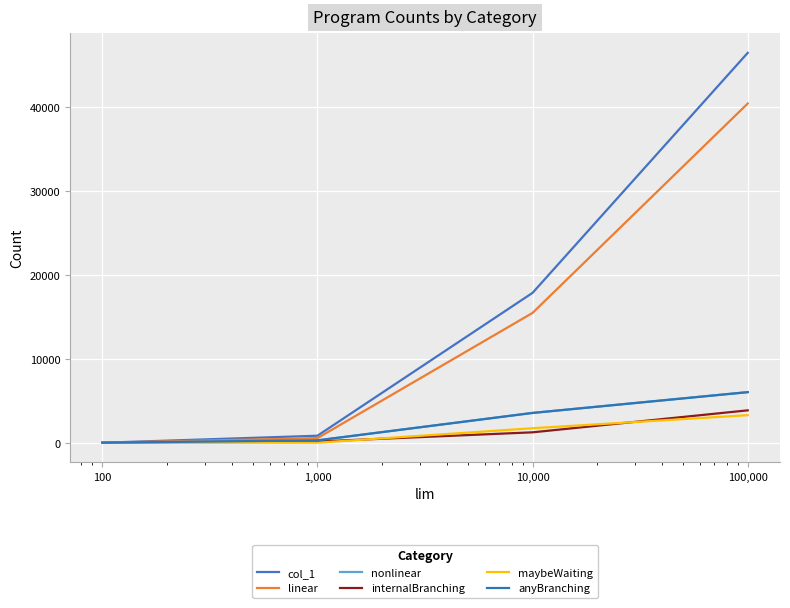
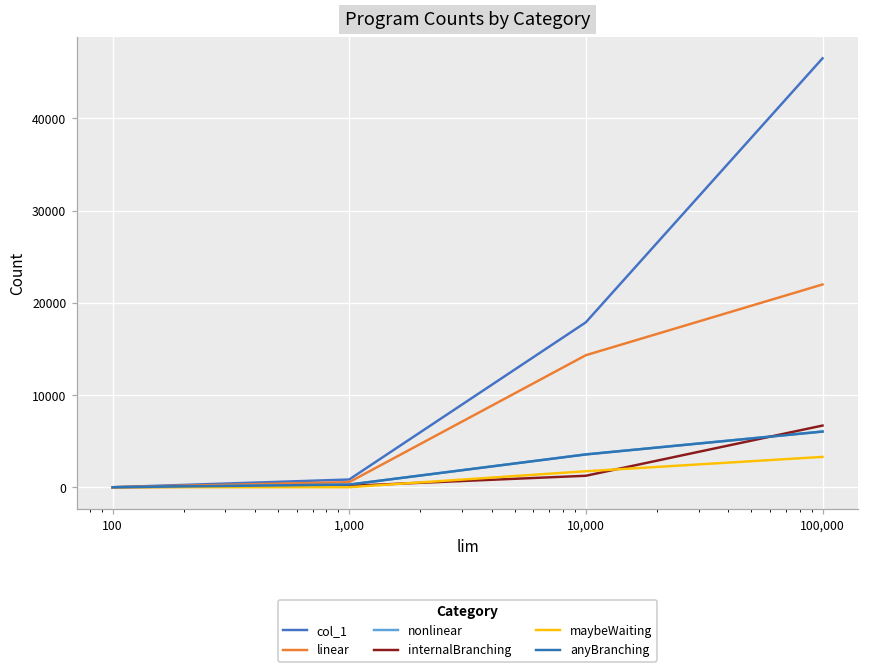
  {
    "linear": {
-     "10,000": 15000,
-     "100,000": 40000
+     "10,000": 14000,
+     "100,000": 22000
    },
    "internalBranching": {
      "10,000": 1000,
-     "100,000": 4000
+     "100,000": 7000
    },
    "maybeWaiting": {
      "10,000": 2000,
      "100,000": 3000
    }
  }
